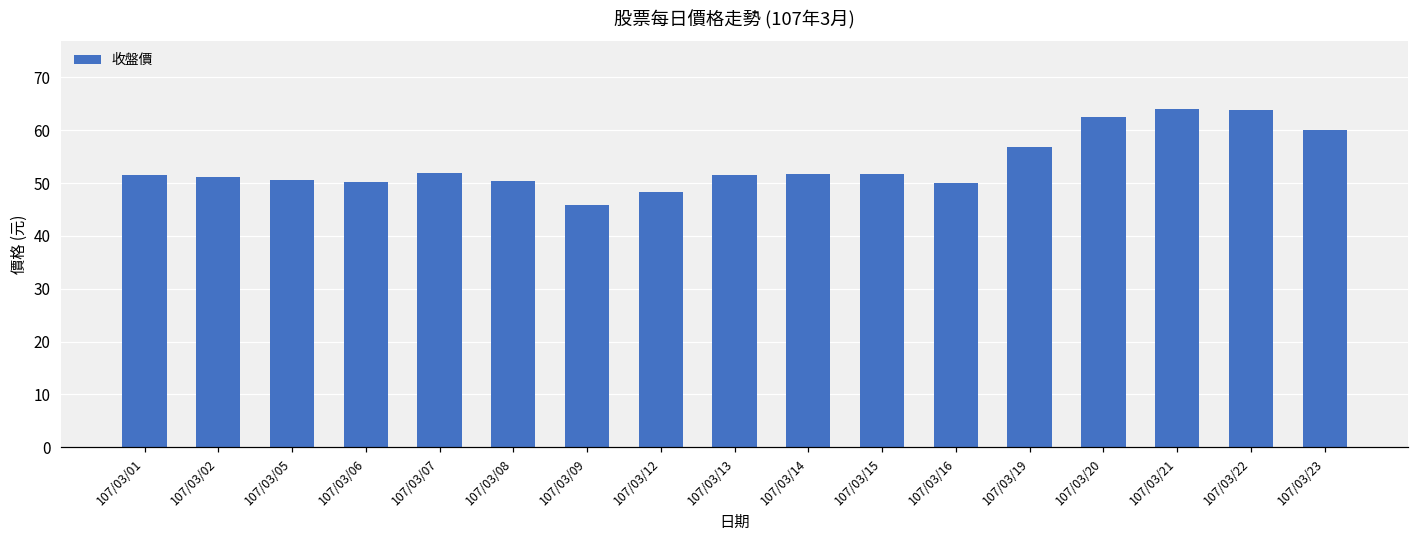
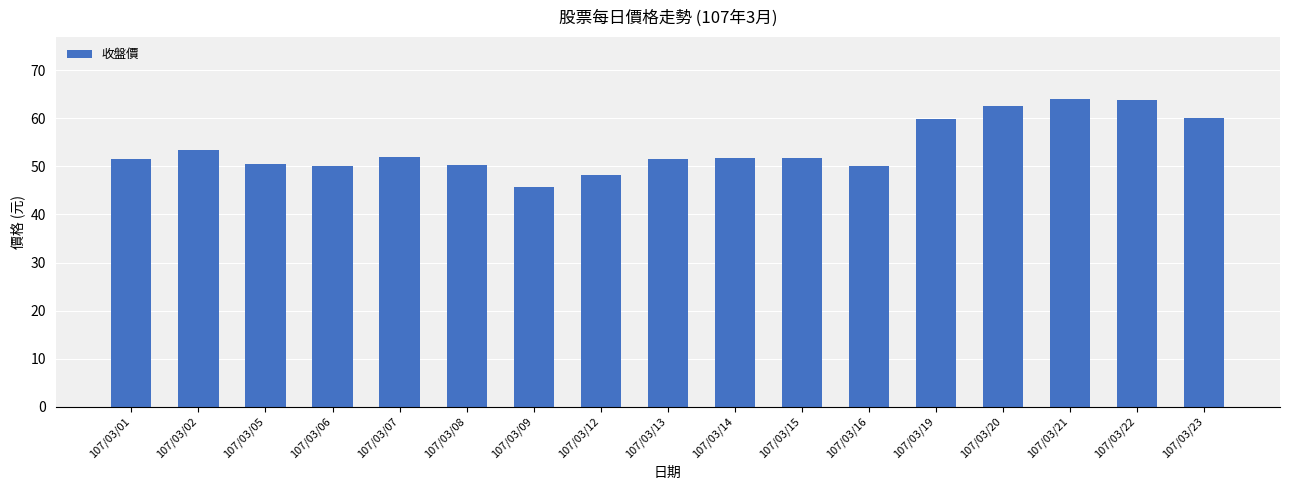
  {
    "107/03/01": 52,
-   "107/03/02": 51,
+   "107/03/02": 53,
    "107/03/05": 51,
    "107/03/06": 50,
    "107/03/07": 52,
    "107/03/08": 50,
    "107/03/09": 46,
    "107/03/12": 48,
    "107/03/13": 52,
    "107/03/14": 52,
    "107/03/15": 52,
    "107/03/16": 50,
-   "107/03/19": 57,
+   "107/03/19": 60,
    "107/03/20": 63,
    "107/03/21": 64,
    "107/03/22": 64,
    "107/03/23": 60
  }
